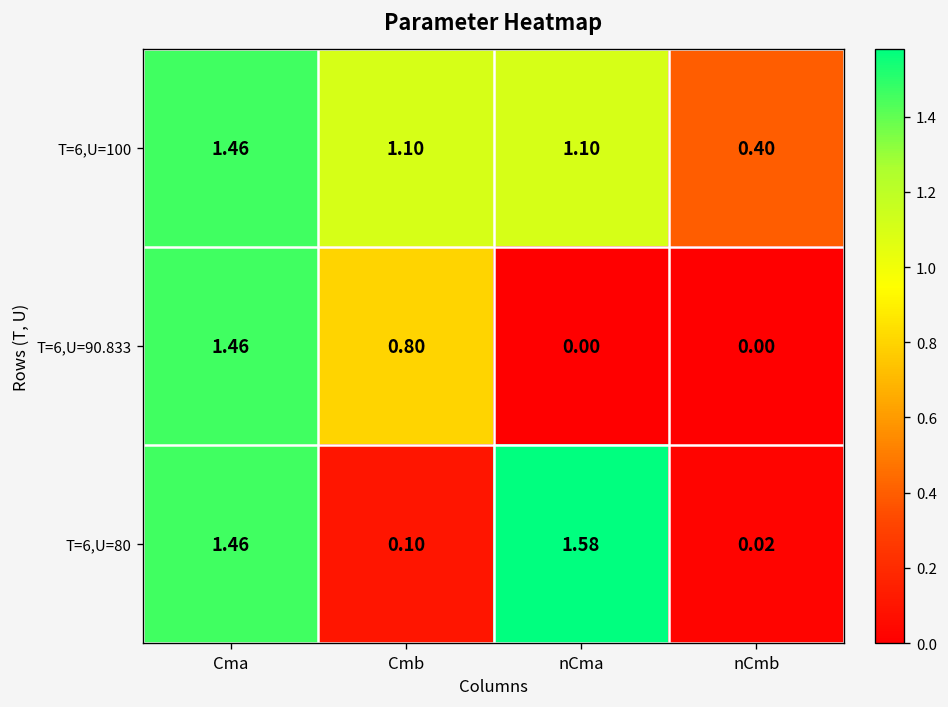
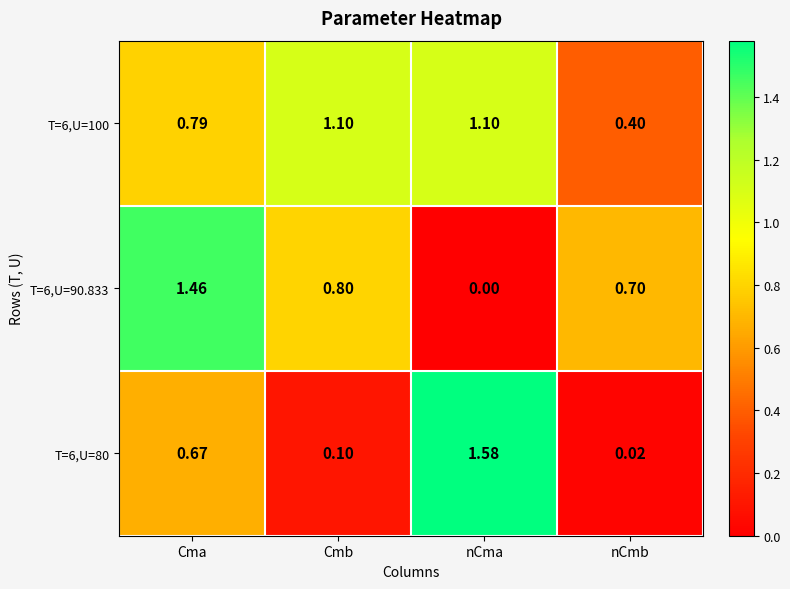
  {
    "T=6,U=100": {
-     "Cma": 1.46,
+     "Cma": 0.79,
      "Cmb": 1.10,
      "nCma": 1.10,
      "nCmb": 0.40
    },
    "T=6,U=90.833": {
      "Cma": 1.46,
      "Cmb": 0.80,
      "nCma": 0.00,
-     "nCmb": 0.00
+     "nCmb": 0.70
    },
    "T=6,U=80": {
-     "Cma": 1.46,
+     "Cma": 0.67,
      "Cmb": 0.10,
      "nCma": 1.58,
      "nCmb": 0.02
    }
  }
